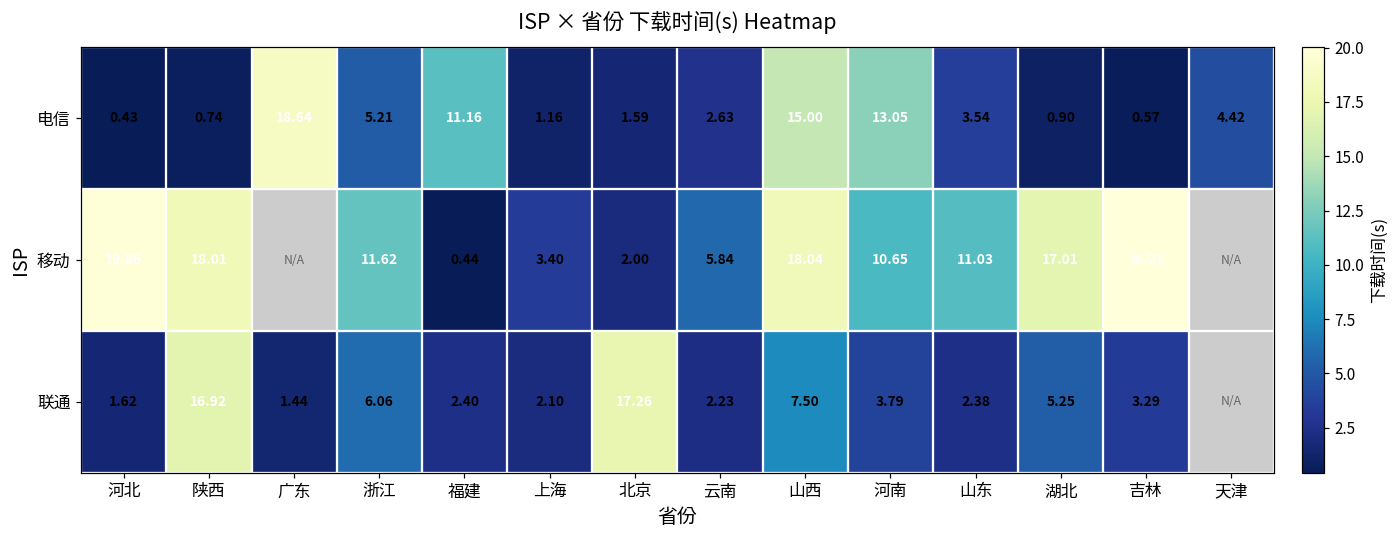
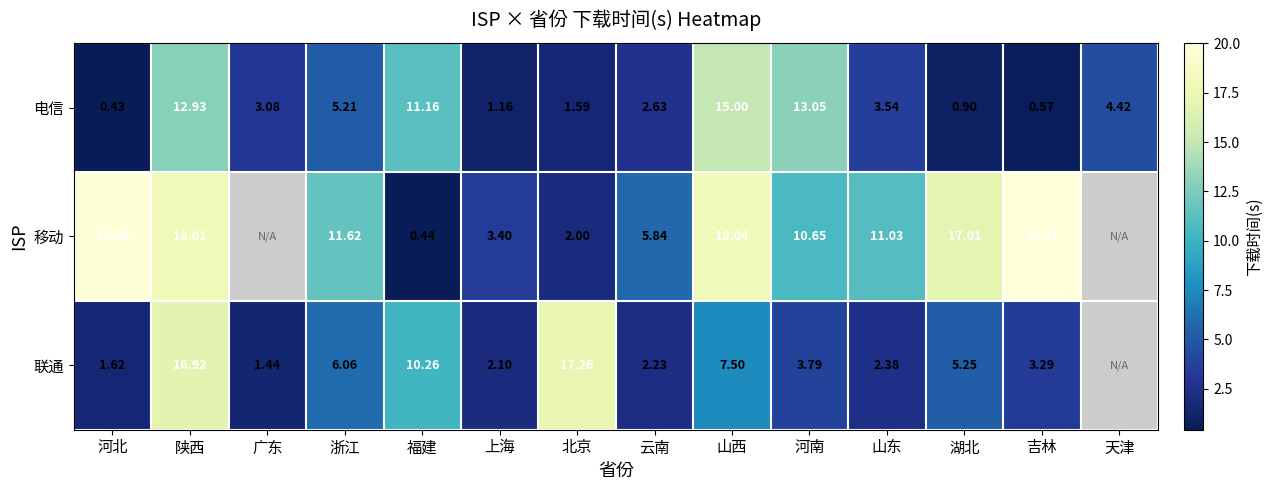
  {
    "电信": {
      "河北": 0.43,
-     "陕西": 0.74,
-     "广东": 18.64,
+     "陕西": 12.93,
+     "广东": 3.08,
      "浙江": 5.21,
      "福建": 11.16,
      "上海": 1.16,
      "北京": 1.59,
      "云南": 2.63,
      "山西": 15.00,
      "河南": 13.05,
      "山东": 3.54,
      "湖北": 0.90,
      "吉林": 0.57,
      "天津": 4.42
    },
    "移动": {
      "陕西": 18.01,
      "浙江": 11.62,
      "福建": 0.44,
      "上海": 3.40,
      "北京": 2.00,
      "云南": 5.84,
      "山西": 18.04,
      "河南": 10.65,
      "山东": 11.03,
      "湖北": 17.01
    },
    "联通": {
      "河北": 1.62,
      "陕西": 16.92,
      "广东": 1.44,
      "浙江": 6.06,
-     "福建": 2.40,
+     "福建": 10.26,
      "上海": 2.10,
      "北京": 17.26,
      "云南": 2.23,
      "山西": 7.50,
      "河南": 3.79,
      "山东": 2.38,
      "湖北": 5.25,
      "吉林": 3.29
    }
  }
